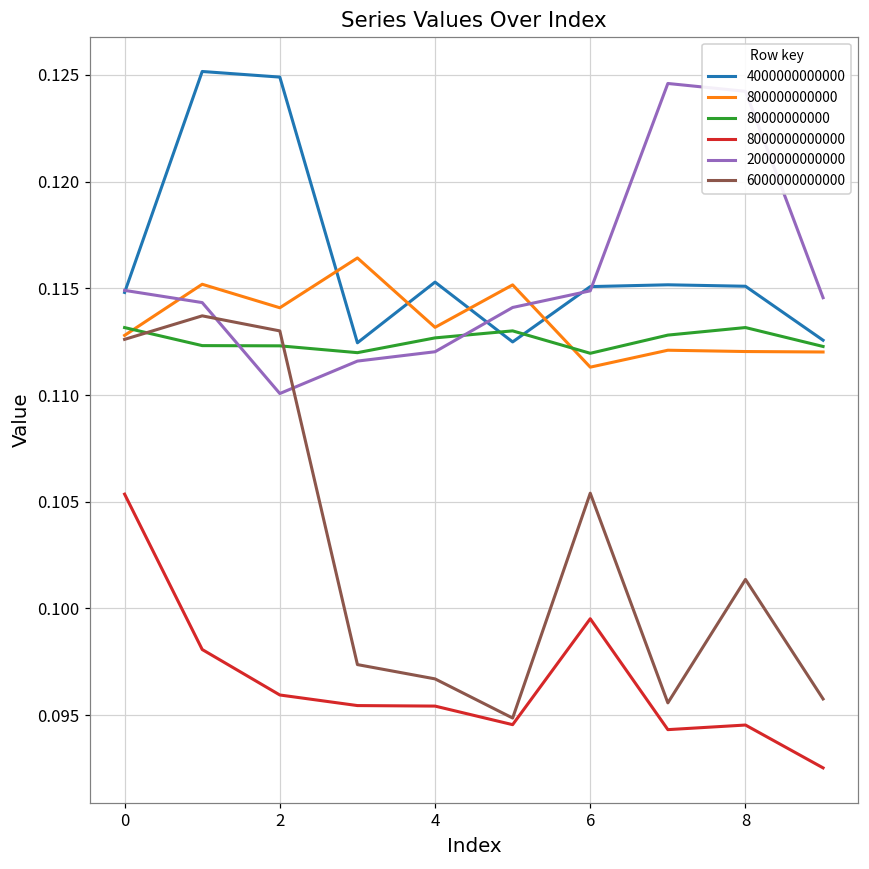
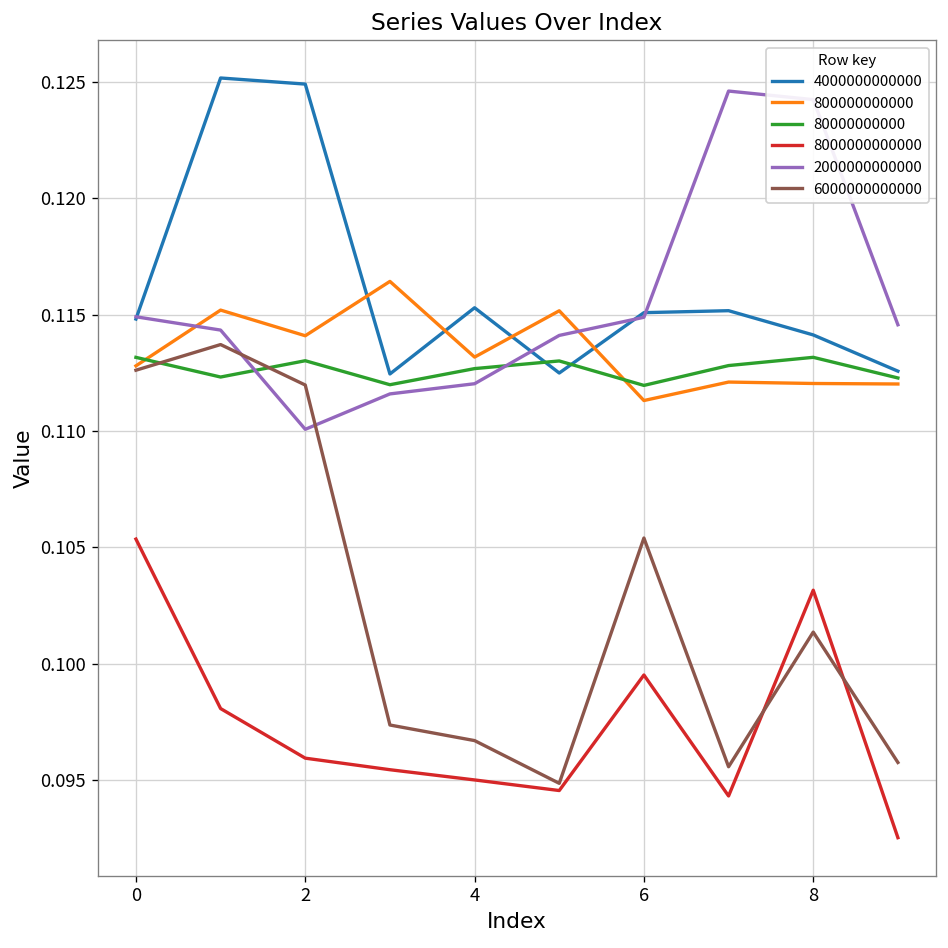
  {
    "4000000000000": {
      "2": 0.1249,
      "4": 0.1153,
      "6": 0.1151,
-     "8": 0.1151
+     "8": 0.1141
    },
    "800000000000": {
      "0": 0.1128,
      "2": 0.1141,
      "4": 0.1132,
      "6": 0.1113,
      "8": 0.1120
    },
    "80000000000": {
      "0": 0.1132,
-     "2": 0.1123,
+     "2": 0.1130,
      "4": 0.1127,
      "6": 0.1120,
      "8": 0.1132
    },
    "8000000000000": {
      "0": 0.1054,
      "2": 0.0959,
-     "4": 0.0954,
+     "4": 0.0950,
      "6": 0.0995,
-     "8": 0.0945
+     "8": 0.1032
    },
    "2000000000000": {
      "2": 0.1101,
      "4": 0.1120,
      "6": 0.1149
    },
    "6000000000000": {
      "0": 0.1126,
-     "2": 0.1130,
+     "2": 0.1120,
      "4": 0.0967,
      "6": 0.1054,
      "8": 0.1014
    }
  }
